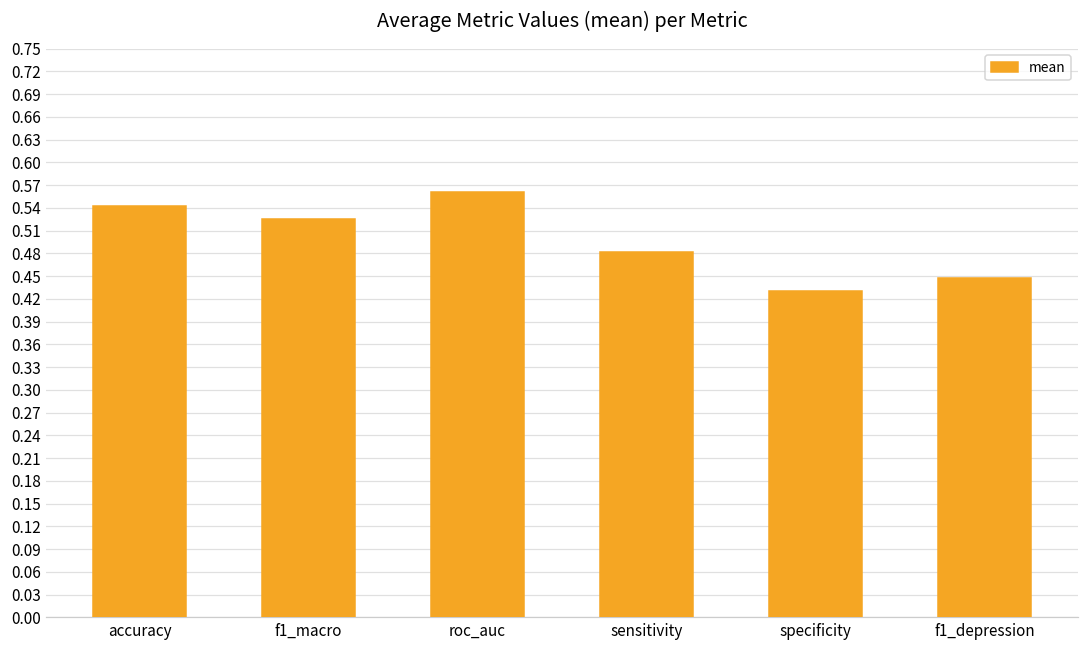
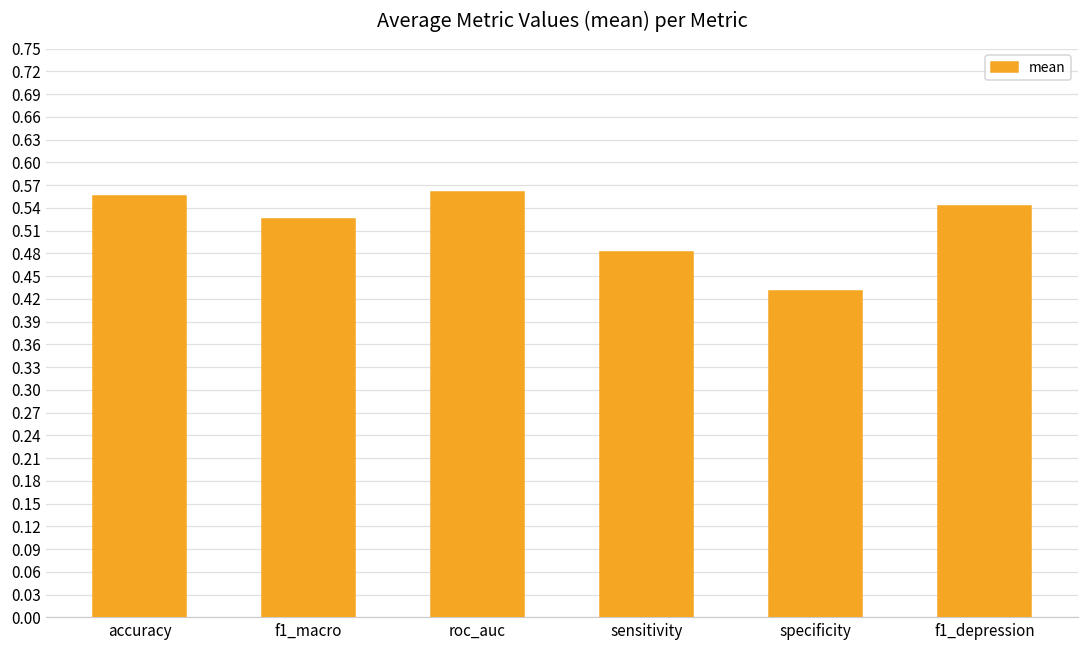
  {
-   "accuracy": 0.54,
+   "accuracy": 0.56,
    "f1_macro": 0.53,
    "roc_auc": 0.56,
    "sensitivity": 0.48,
    "specificity": 0.43,
-   "f1_depression": 0.45
+   "f1_depression": 0.54
  }
